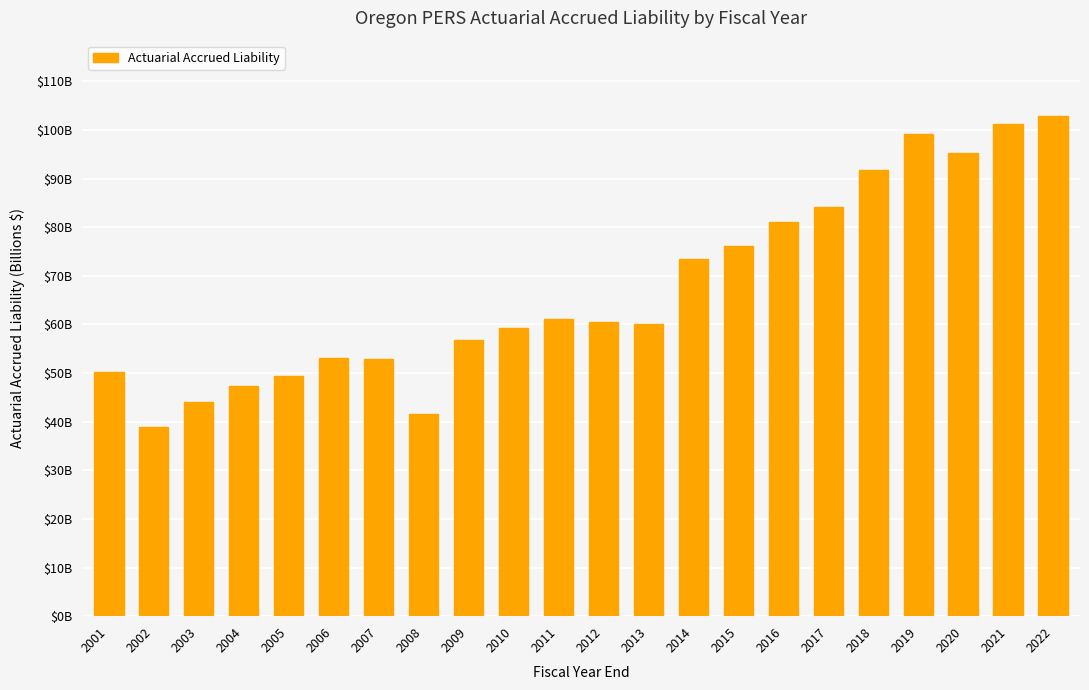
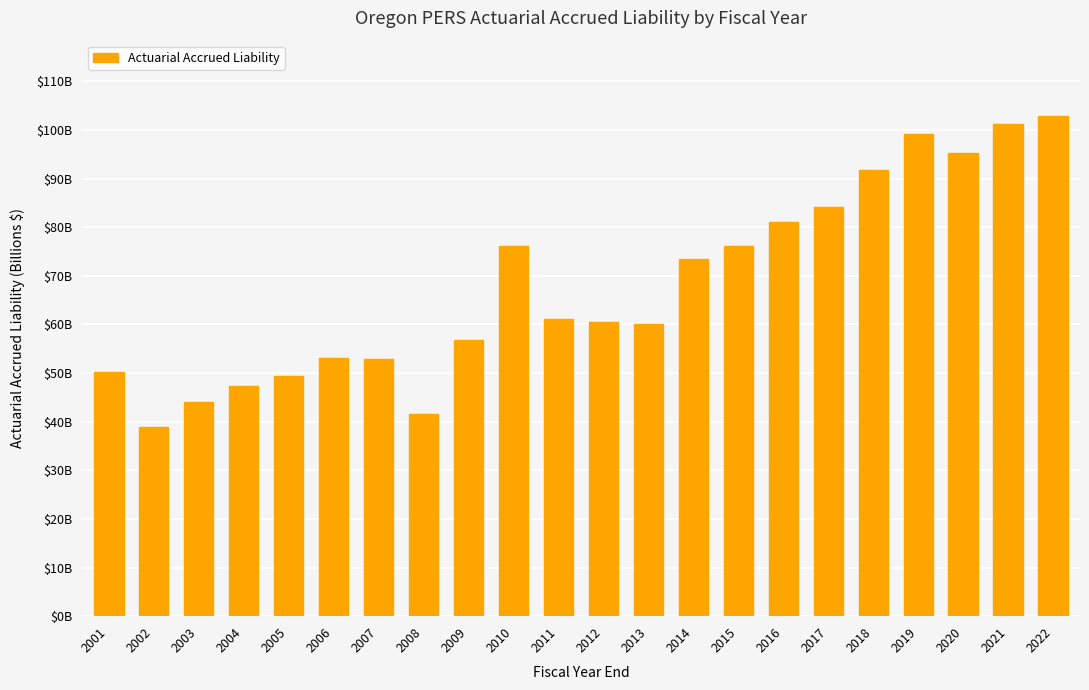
  {
    "2001": "$50000000000",
    "2002": "$39000000000",
    "2003": "$44000000000",
    "2004": "$47000000000",
    "2005": "$49000000000",
    "2006": "$53000000000",
    "2007": "$53000000000",
    "2008": "$42000000000",
    "2009": "$57000000000",
-   "2010": "$59000000000",
+   "2010": "$76000000000",
    "2011": "$61000000000",
    "2012": "$60000000000",
    "2013": "$60000000000",
    "2014": "$73000000000",
    "2015": "$76000000000",
    "2016": "$81000000000",
    "2017": "$84000000000",
    "2018": "$92000000000",
    "2019": "$99000000000",
    "2020": "$95000000000",
    "2021": "$101000000000",
    "2022": "$103000000000"
  }
